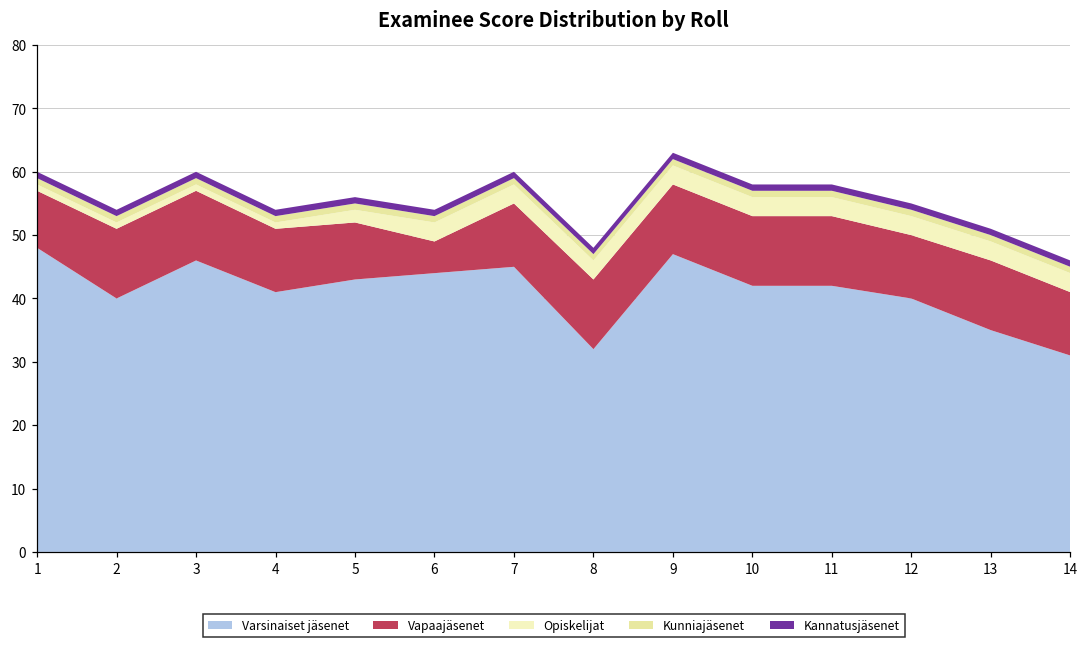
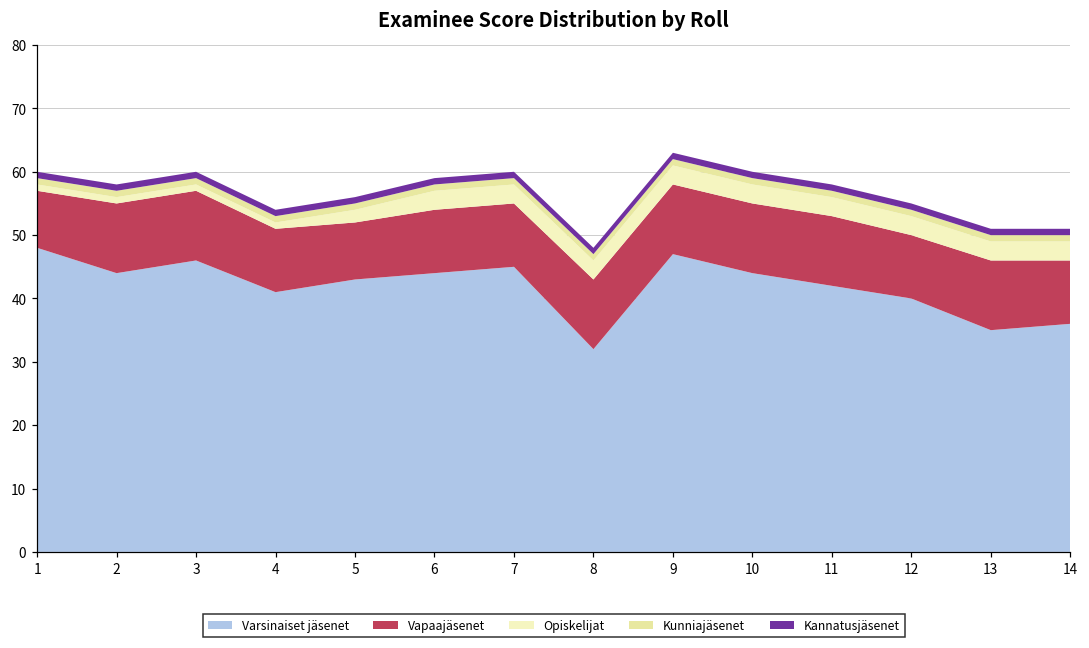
  {
    "Varsinaiset jäsenet": {
-     "2": 40,
-     "10": 42,
-     "14": 31
+     "2": 44,
+     "10": 44,
+     "14": 36
    },
    "Vapaajäsenet": {
-     "6": 5
+     "6": 10
    },
    "Kannatusjäsenet": {
      "1": 1,
      "2": 1,
      "3": 1,
      "4": 1,
      "5": 1,
      "6": 1,
      "7": 1,
      "8": 1,
      "9": 1,
      "10": 1,
      "11": 1,
      "12": 1,
      "13": 1,
      "14": 1
    }
  }
